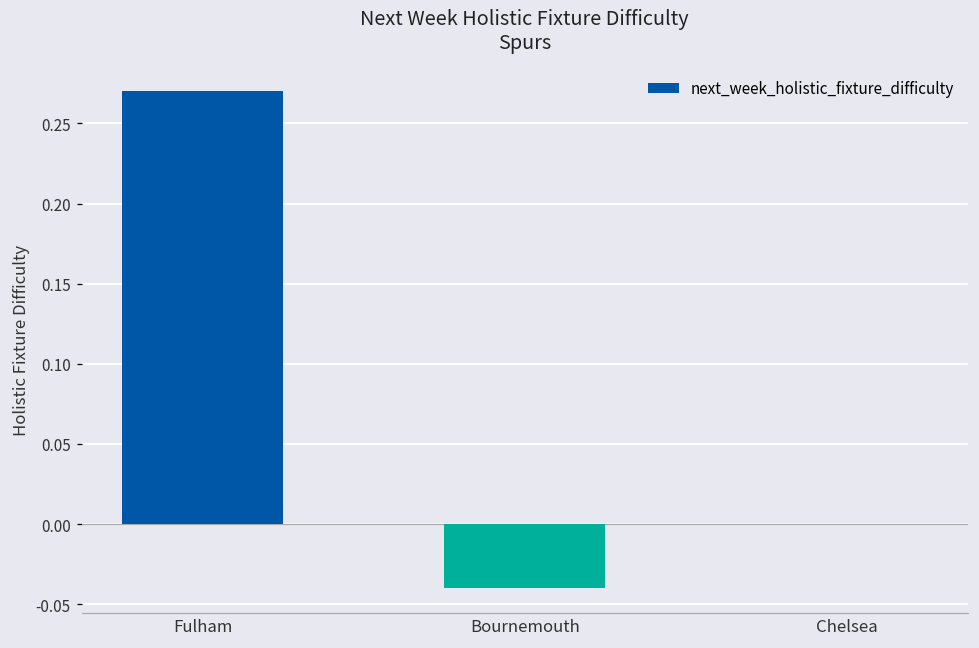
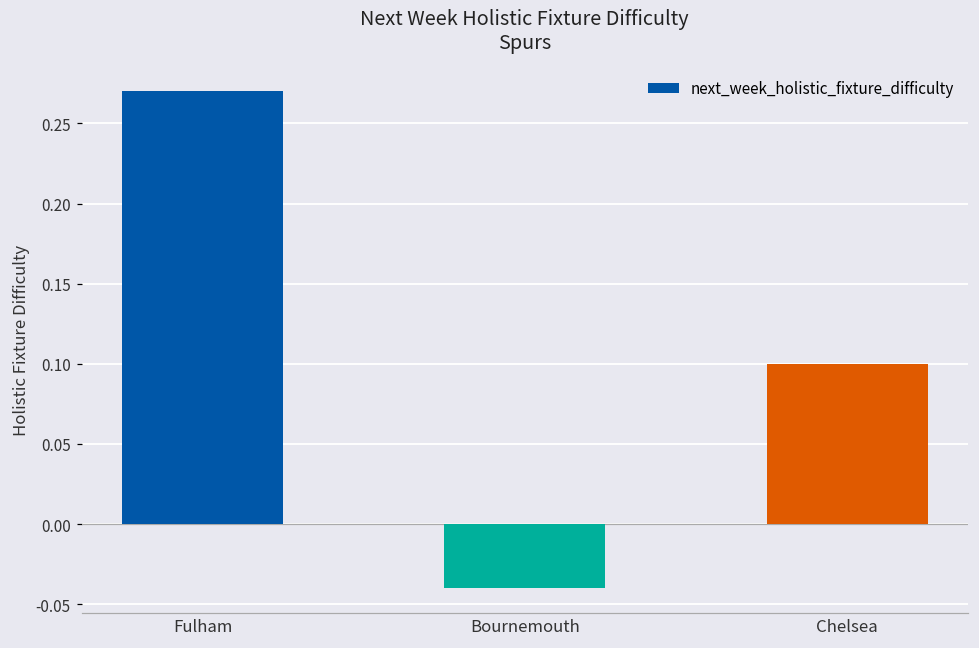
  {
    "Fulham": 0.270,
    "Bournemouth": -0.040,
-   "Chelsea": 0.0
+   "Chelsea": 0.1
  }
